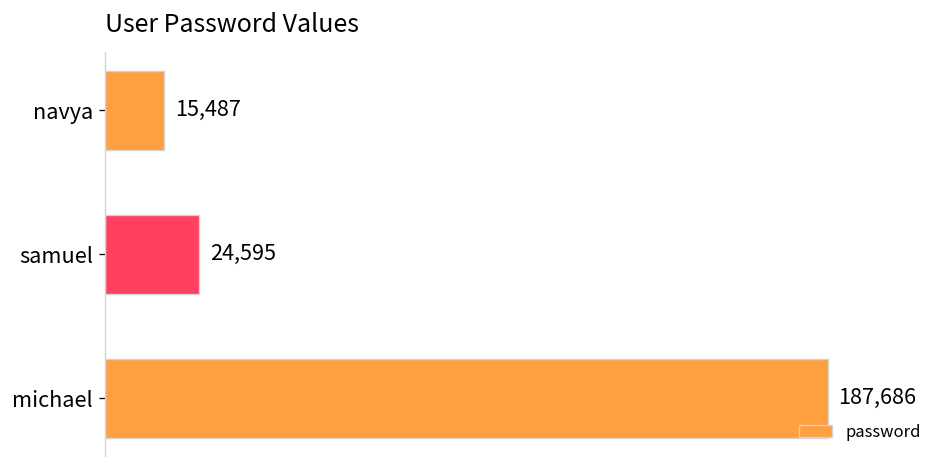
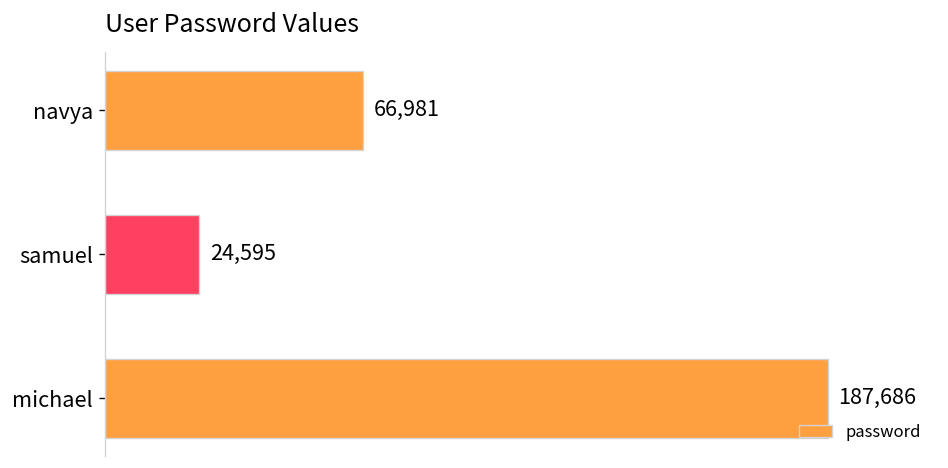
  {
-   "navya": "15,487",
+   "navya": "66,981",
    "samuel": "24,595",
    "michael": "187,686"
  }
